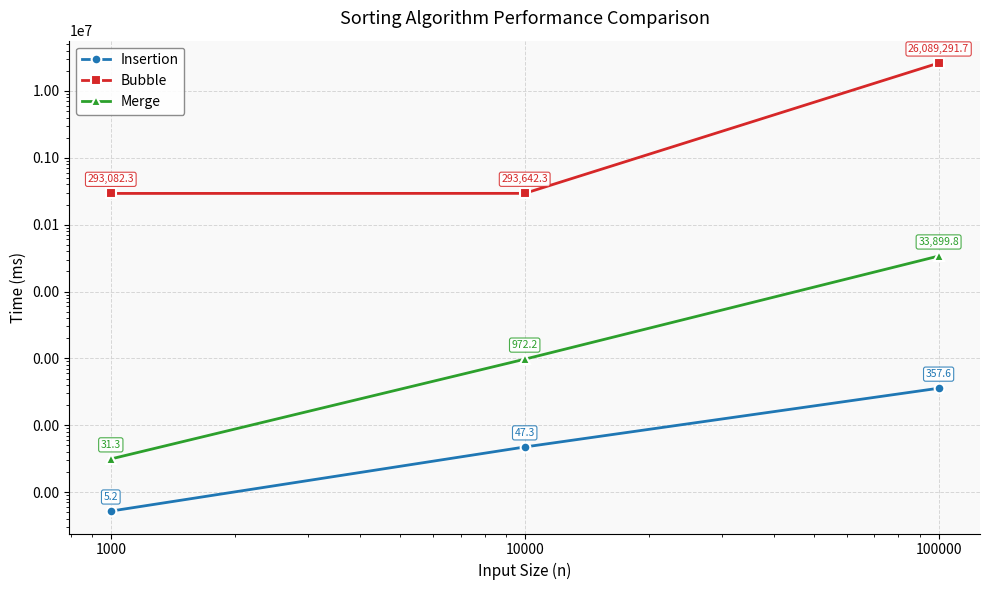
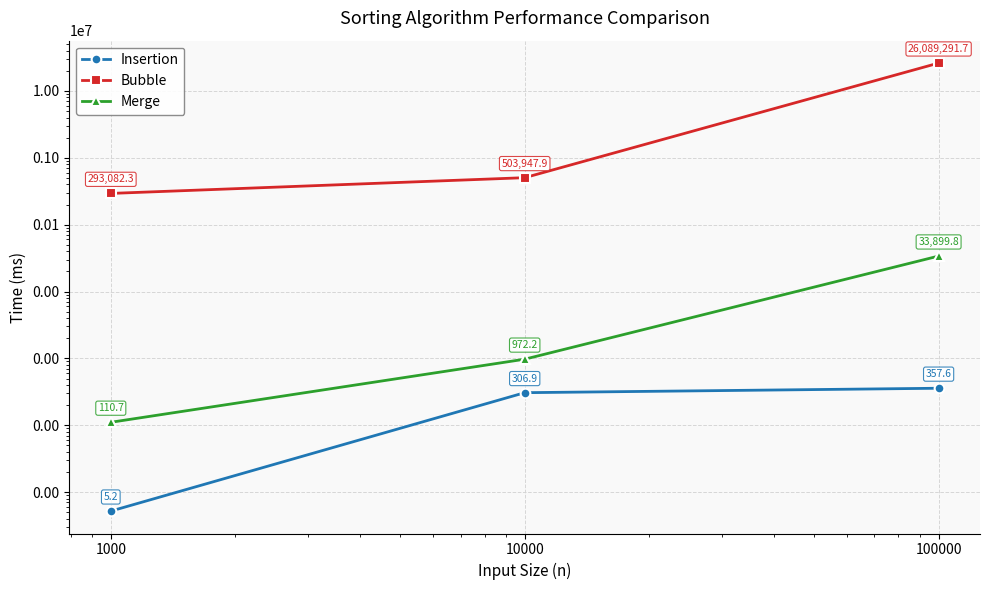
  {
    "Insertion": {
-     "10000": "47.3"
+     "10000": "306.9"
    },
    "Bubble": {
-     "10000": "293,642.3"
+     "10000": "503,947.9"
    },
    "Merge": {
-     "1000": "31.3"
+     "1000": "110.7"
    }
  }
